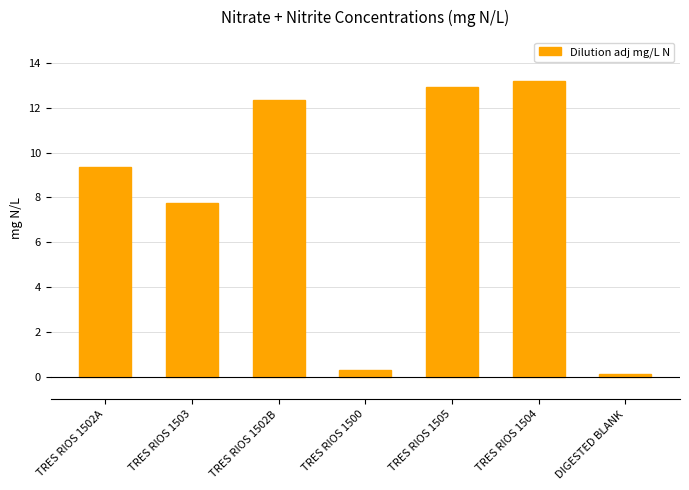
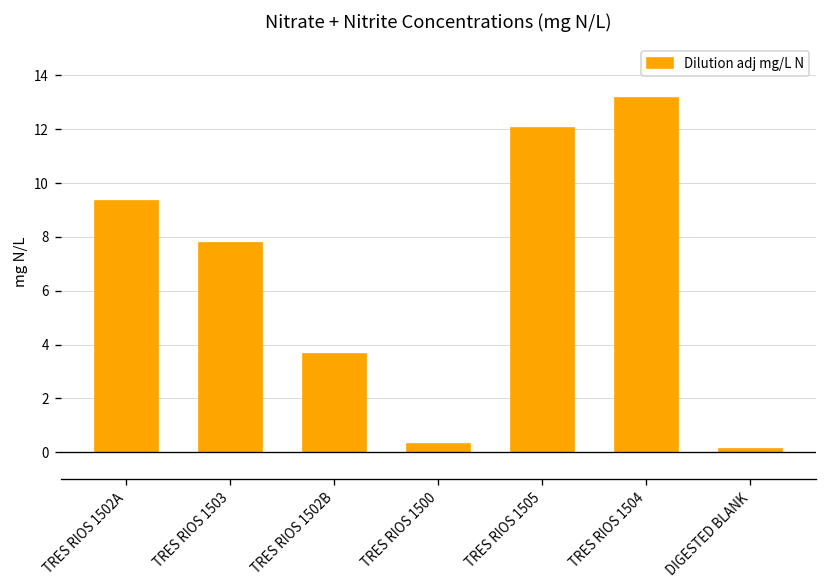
  {
    "TRES RIOS 1502A": 9.3,
    "TRES RIOS 1503": 7.8,
-   "TRES RIOS 1502B": 12.4,
+   "TRES RIOS 1502B": 3.7,
    "TRES RIOS 1500": 0.3,
-   "TRES RIOS 1505": 12.9,
+   "TRES RIOS 1505": 12.1,
    "TRES RIOS 1504": 13.2,
    "DIGESTED BLANK": 0.1
  }
